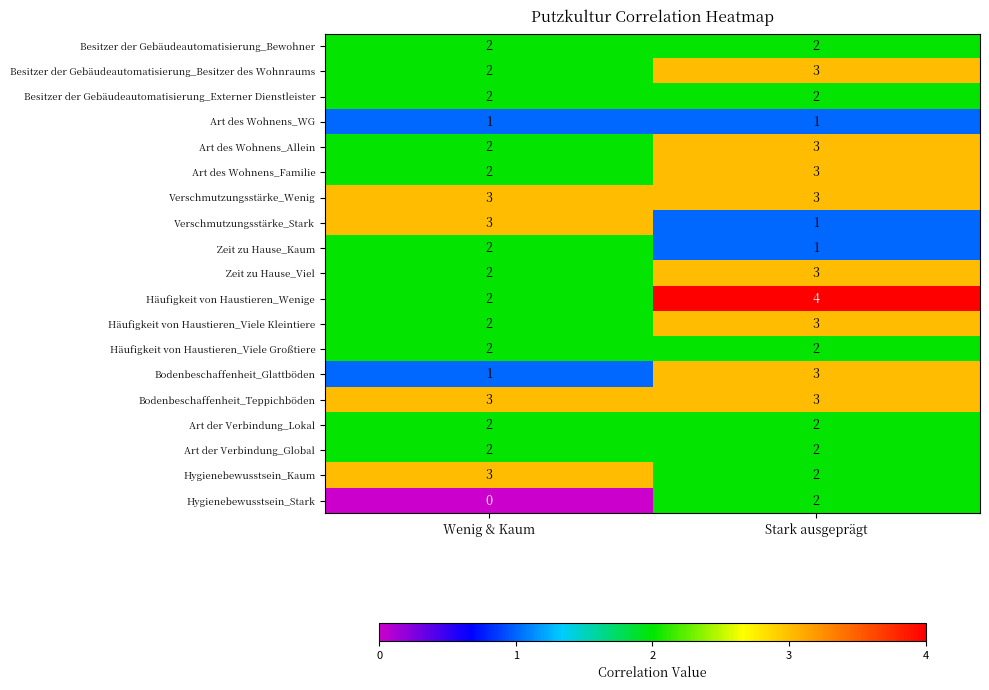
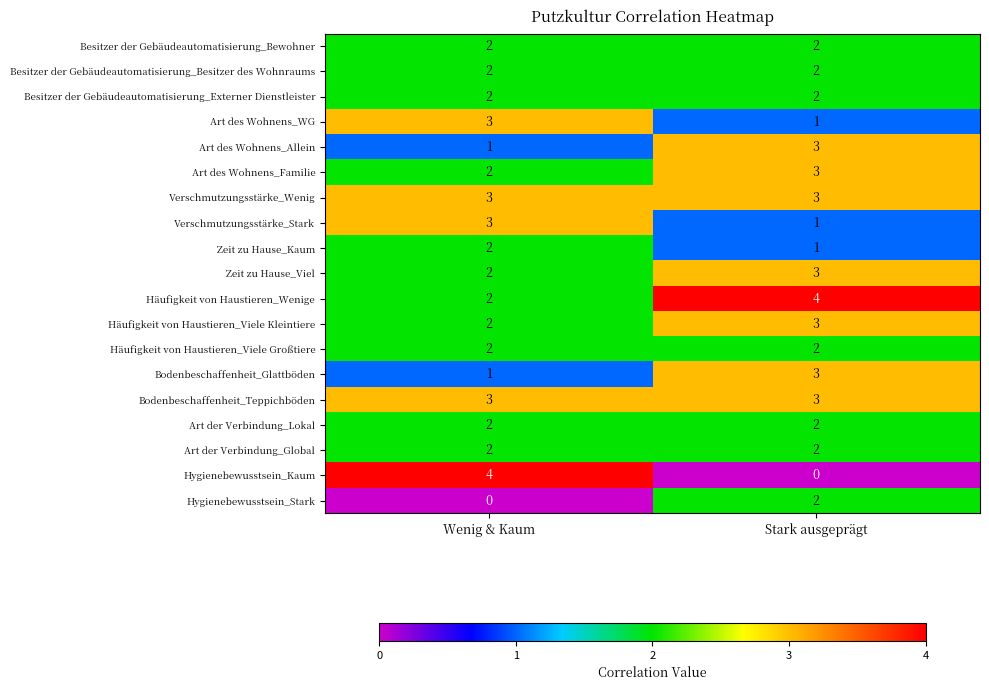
  {
    "Besitzer der Gebäudeautomatisierung_Bewohner": {
      "Wenig & Kaum": 2,
      "Stark ausgeprägt": 2
    },
    "Besitzer der Gebäudeautomatisierung_Besitzer des Wohnraums": {
      "Wenig & Kaum": 2,
-     "Stark ausgeprägt": 3
+     "Stark ausgeprägt": 2
    },
    "Besitzer der Gebäudeautomatisierung_Externer Dienstleister": {
      "Wenig & Kaum": 2,
      "Stark ausgeprägt": 2
    },
    "Art des Wohnens_WG": {
-     "Wenig & Kaum": 1,
+     "Wenig & Kaum": 3,
      "Stark ausgeprägt": 1
    },
    "Art des Wohnens_Allein": {
-     "Wenig & Kaum": 2,
+     "Wenig & Kaum": 1,
      "Stark ausgeprägt": 3
    },
    "Art des Wohnens_Familie": {
      "Wenig & Kaum": 2,
      "Stark ausgeprägt": 3
    },
    "Verschmutzungsstärke_Wenig": {
      "Wenig & Kaum": 3,
      "Stark ausgeprägt": 3
    },
    "Verschmutzungsstärke_Stark": {
      "Wenig & Kaum": 3,
      "Stark ausgeprägt": 1
    },
    "Zeit zu Hause_Kaum": {
      "Wenig & Kaum": 2,
      "Stark ausgeprägt": 1
    },
    "Zeit zu Hause_Viel": {
      "Wenig & Kaum": 2,
      "Stark ausgeprägt": 3
    },
    "Häufigkeit von Haustieren_Wenige": {
      "Wenig & Kaum": 2,
      "Stark ausgeprägt": 4
    },
    "Häufigkeit von Haustieren_Viele Kleintiere": {
      "Wenig & Kaum": 2,
      "Stark ausgeprägt": 3
    },
    "Häufigkeit von Haustieren_Viele Großtiere": {
      "Wenig & Kaum": 2,
      "Stark ausgeprägt": 2
    },
    "Bodenbeschaffenheit_Glattböden": {
      "Wenig & Kaum": 1,
      "Stark ausgeprägt": 3
    },
    "Bodenbeschaffenheit_Teppichböden": {
      "Wenig & Kaum": 3,
      "Stark ausgeprägt": 3
    },
    "Art der Verbindung_Lokal": {
      "Wenig & Kaum": 2,
      "Stark ausgeprägt": 2
    },
    "Art der Verbindung_Global": {
      "Wenig & Kaum": 2,
      "Stark ausgeprägt": 2
    },
    "Hygienebewusstsein_Kaum": {
-     "Wenig & Kaum": 3,
-     "Stark ausgeprägt": 2
+     "Wenig & Kaum": 4,
+     "Stark ausgeprägt": 0
    },
    "Hygienebewusstsein_Stark": {
      "Wenig & Kaum": 0,
      "Stark ausgeprägt": 2
    }
  }
